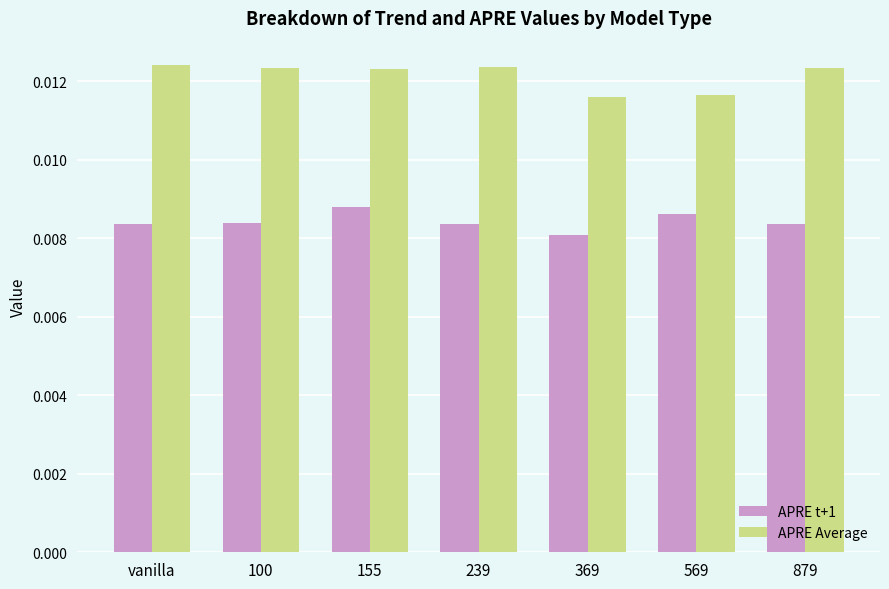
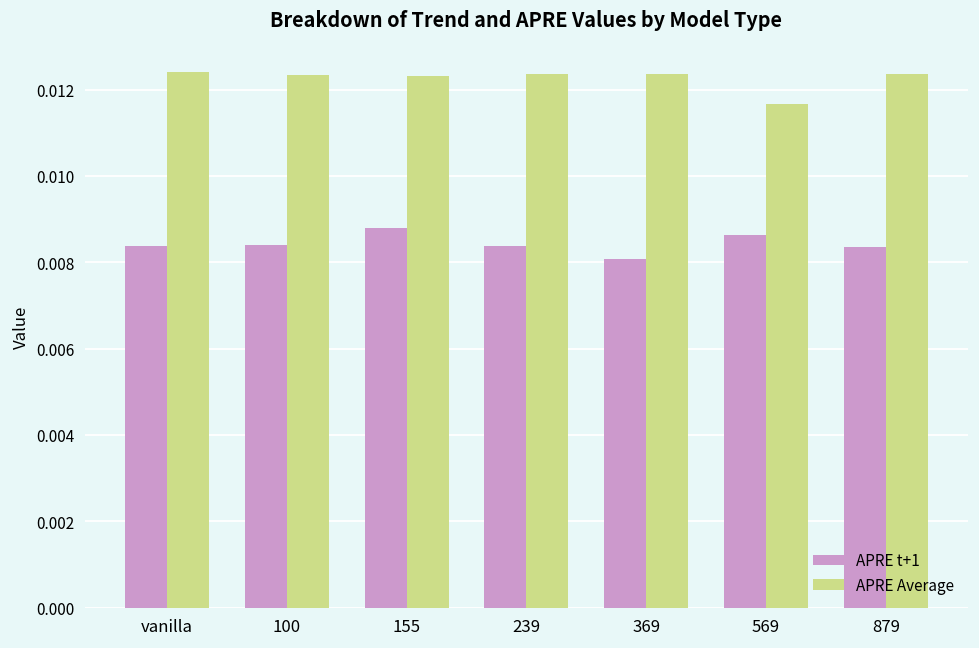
  {
    "APRE t+1": {
      "vanilla": 0.0084,
      "100": 0.0084,
      "155": 0.0088,
      "239": 0.0084,
      "369": 0.0081,
      "569": 0.0086,
      "879": 0.0084
    },
    "APRE Average": {
      "vanilla": 0.0124,
      "100": 0.0123,
      "155": 0.0123,
      "239": 0.0124,
-     "369": 0.0116,
+     "369": 0.0124,
      "569": 0.0117,
      "879": 0.0124
    }
  }
